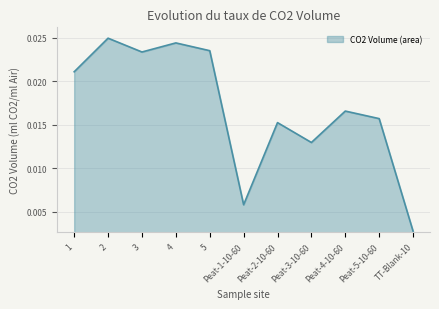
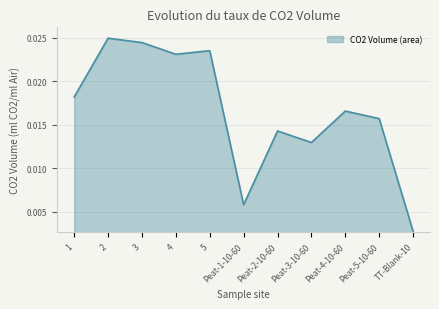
  {
-   "1": 0.021,
+   "1": 0.018,
    "2": 0.025,
-   "3": 0.023,
-   "4": 0.024,
+   "3": 0.024,
+   "4": 0.023,
    "5": 0.024,
    "Peat-1-10-60": 0.006,
-   "Peat-2-10-60": 0.015,
+   "Peat-2-10-60": 0.014,
    "Peat-3-10-60": 0.013,
    "Peat-4-10-60": 0.017,
    "Peat-5-10-60": 0.016,
    "TT-Blank-10": 0.003
  }
